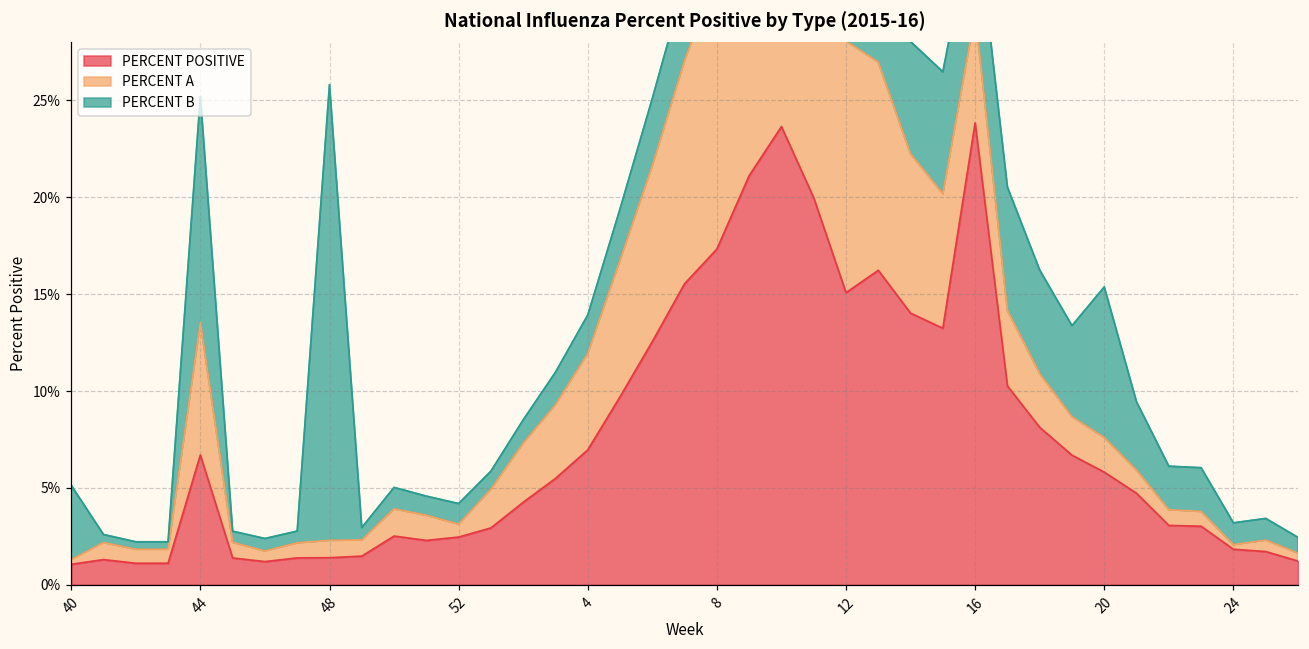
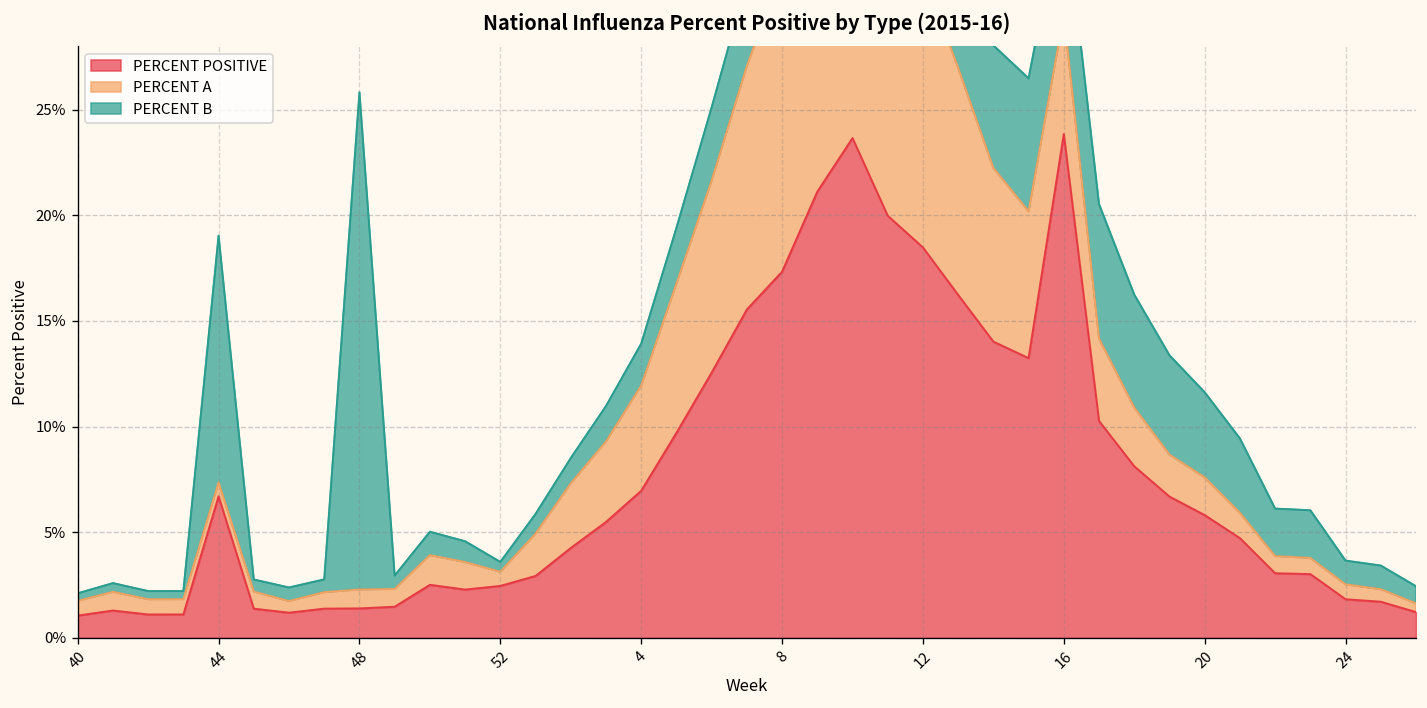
  {
    "PERCENT POSITIVE": {
      "40": "1.1%",
      "44": "6.7%",
      "48": "1.4%",
      "52": "2.5%",
      "4": "7.0%",
      "8": "17.3%",
-     "12": "15.1%",
+     "12": "18.5%",
      "16": "23.8%",
      "20": "5.8%",
      "24": "1.8%"
    },
    "PERCENT A": {
-     "40": "0.2%",
-     "44": "6.8%",
+     "40": "0.7%",
+     "44": "0.7%",
      "48": "0.9%",
      "52": "0.7%",
      "4": "5.0%",
      "20": "1.8%",
-     "24": "0.2%"
+     "24": "0.7%"
    },
    "PERCENT B": {
-     "40": "3.8%",
+     "40": "0.4%",
      "48": "23.5%",
-     "52": "1.1%",
+     "52": "0.5%",
      "4": "2.0%",
-     "20": "7.8%",
+     "20": "4.0%",
      "24": "1.1%"
    }
  }
